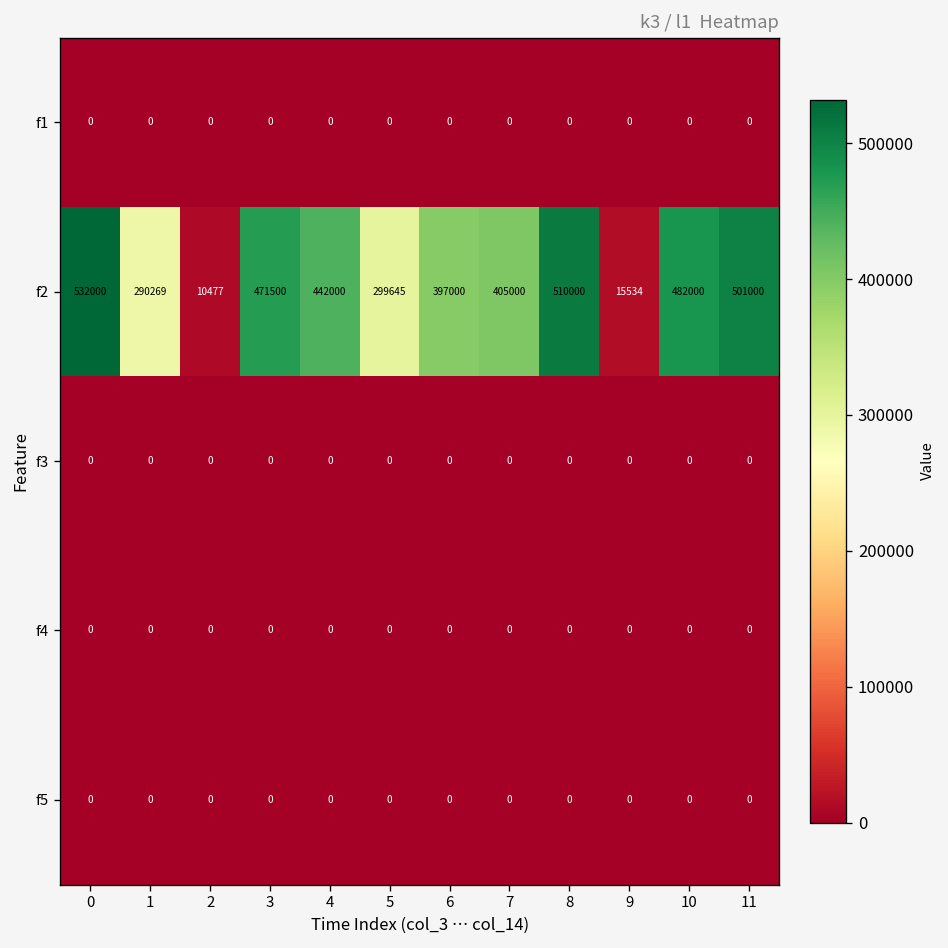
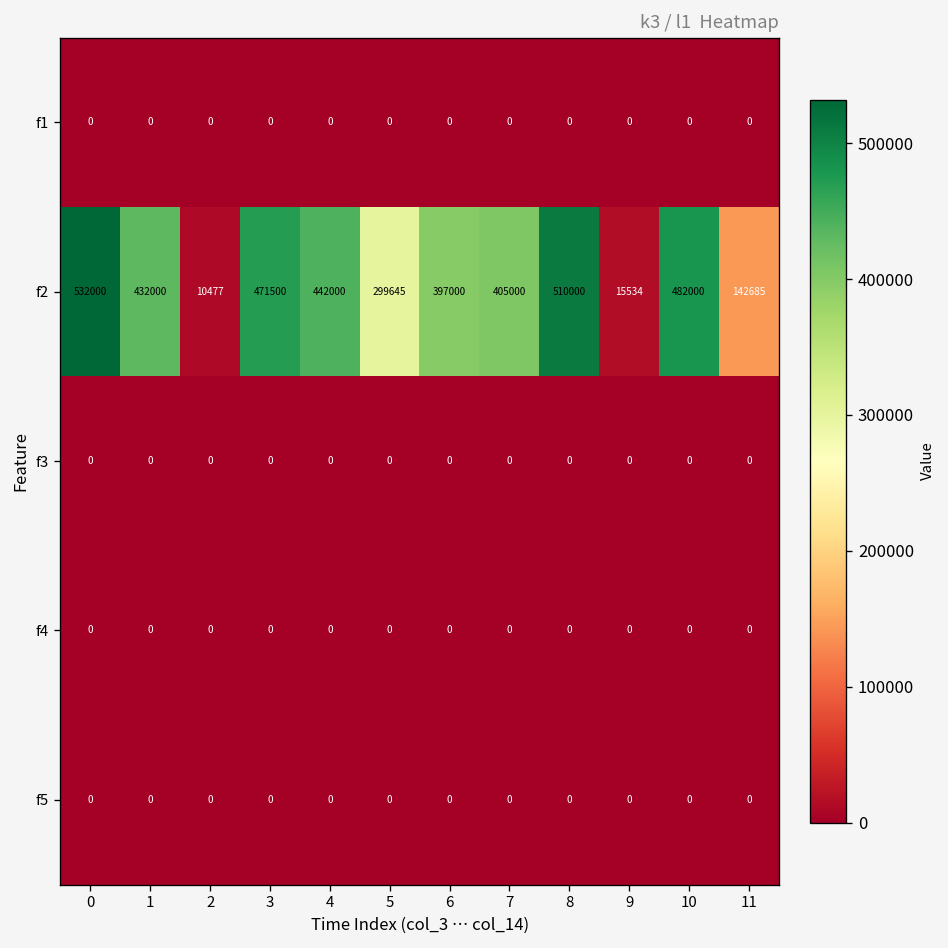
  {
    "f1": {
      "0": 0,
      "1": 0,
      "2": 0,
      "3": 0,
      "4": 0,
      "5": 0,
      "6": 0,
      "7": 0,
      "8": 0,
      "9": 0,
      "10": 0,
      "11": 0
    },
    "f2": {
      "0": 532000,
-     "1": 290269,
+     "1": 432000,
      "2": 10477,
      "3": 471500,
      "4": 442000,
      "5": 299645,
      "6": 397000,
      "7": 405000,
      "8": 510000,
      "9": 15534,
      "10": 482000,
-     "11": 501000
+     "11": 142685
    },
    "f3": {
      "0": 0,
      "1": 0,
      "2": 0,
      "3": 0,
      "4": 0,
      "5": 0,
      "6": 0,
      "7": 0,
      "8": 0,
      "9": 0,
      "10": 0,
      "11": 0
    },
    "f4": {
      "0": 0,
      "1": 0,
      "2": 0,
      "3": 0,
      "4": 0,
      "5": 0,
      "6": 0,
      "7": 0,
      "8": 0,
      "9": 0,
      "10": 0,
      "11": 0
    },
    "f5": {
      "0": 0,
      "1": 0,
      "2": 0,
      "3": 0,
      "4": 0,
      "5": 0,
      "6": 0,
      "7": 0,
      "8": 0,
      "9": 0,
      "10": 0,
      "11": 0
    }
  }
